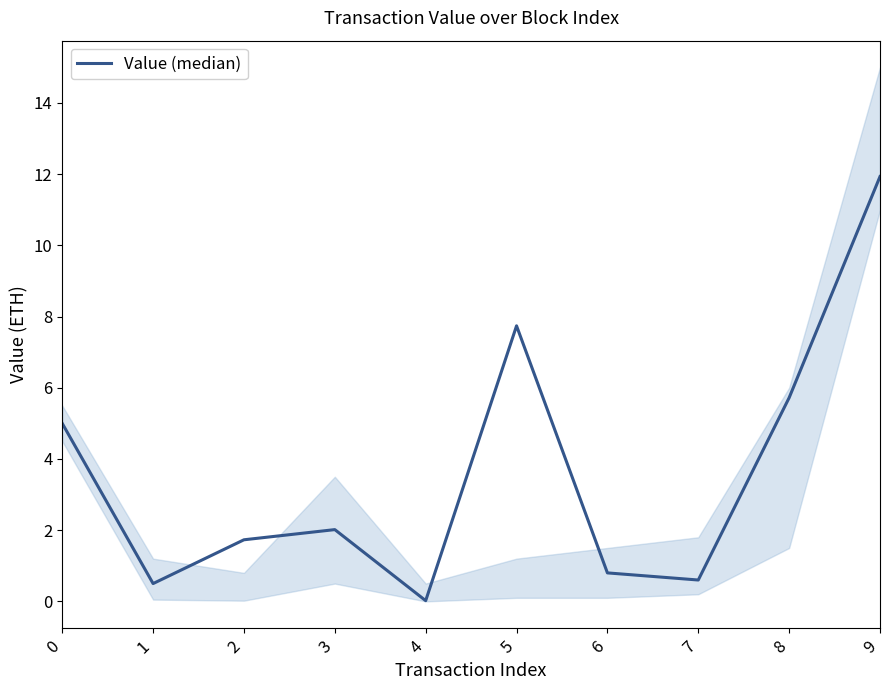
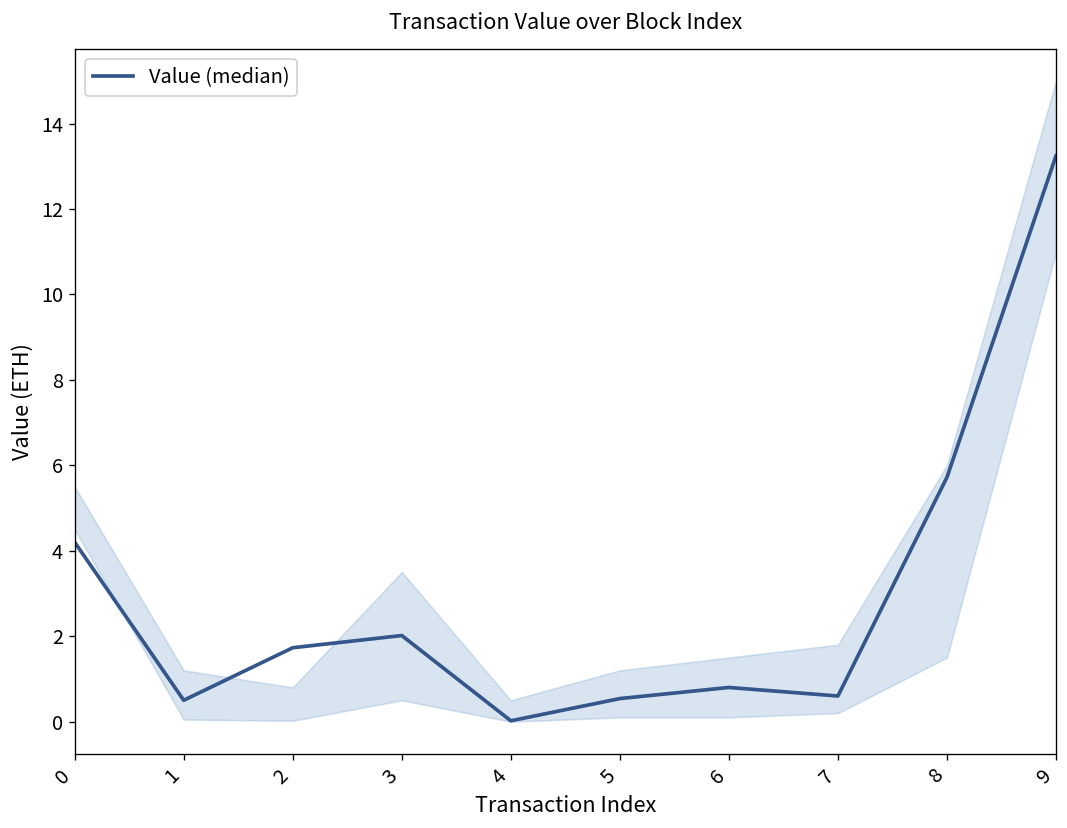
  {
    "Value (median)": {
-     "0": 5.0,
+     "0": 4.2,
      "1": 0.5,
      "2": 1.7,
      "3": 2.0,
      "4": 0.0,
-     "5": 7.7,
+     "5": 0.5,
      "6": 0.8,
      "7": 0.6,
      "8": 5.7,
-     "9": 11.9
+     "9": 13.2
    }
  }
